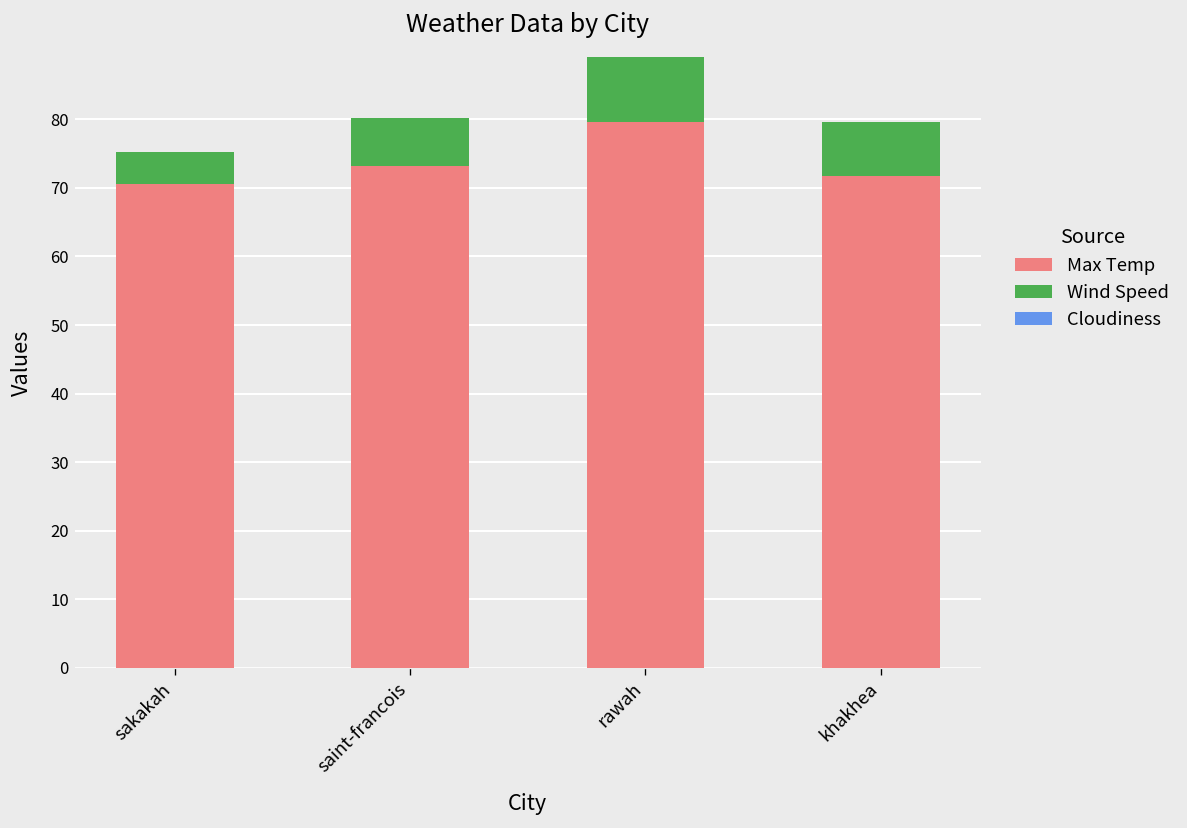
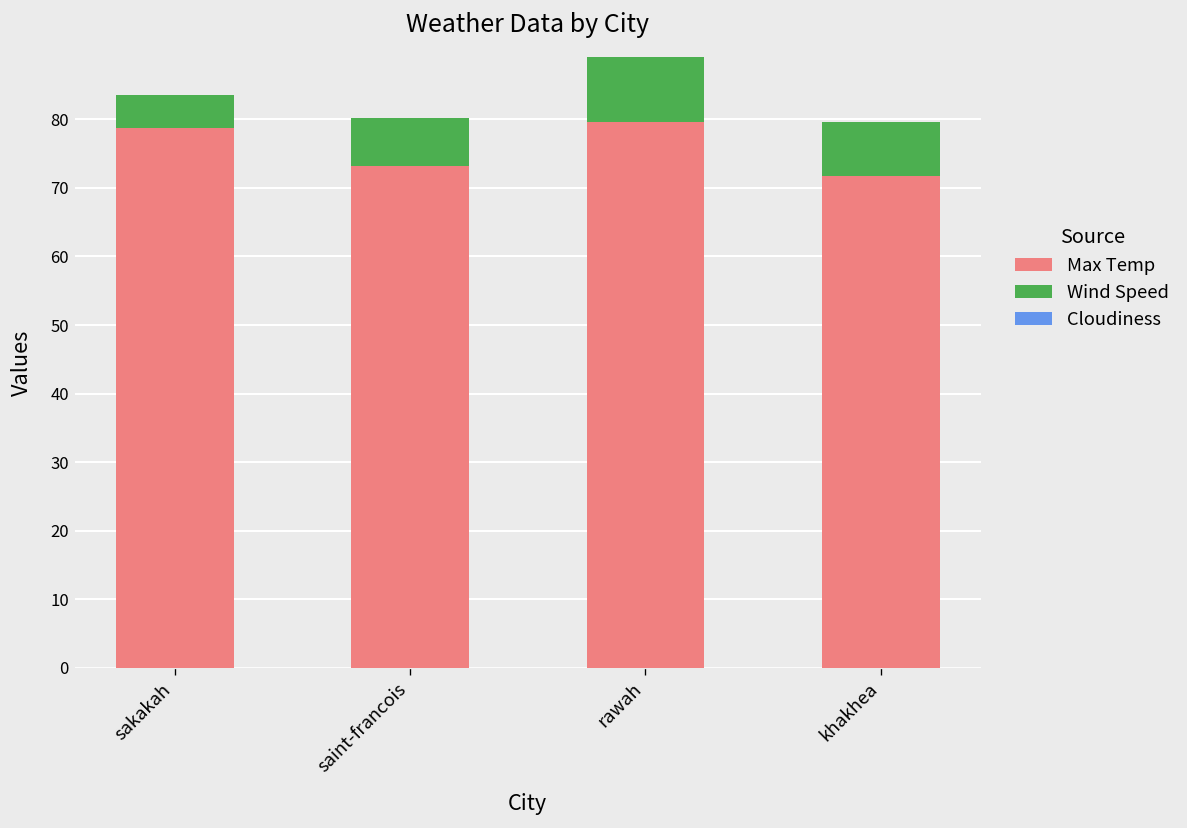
  {
    "Max Temp": {
-     "sakakah": 71,
+     "sakakah": 79,
      "saint-francois": 73,
      "rawah": 80,
      "khakhea": 72
    }
  }
